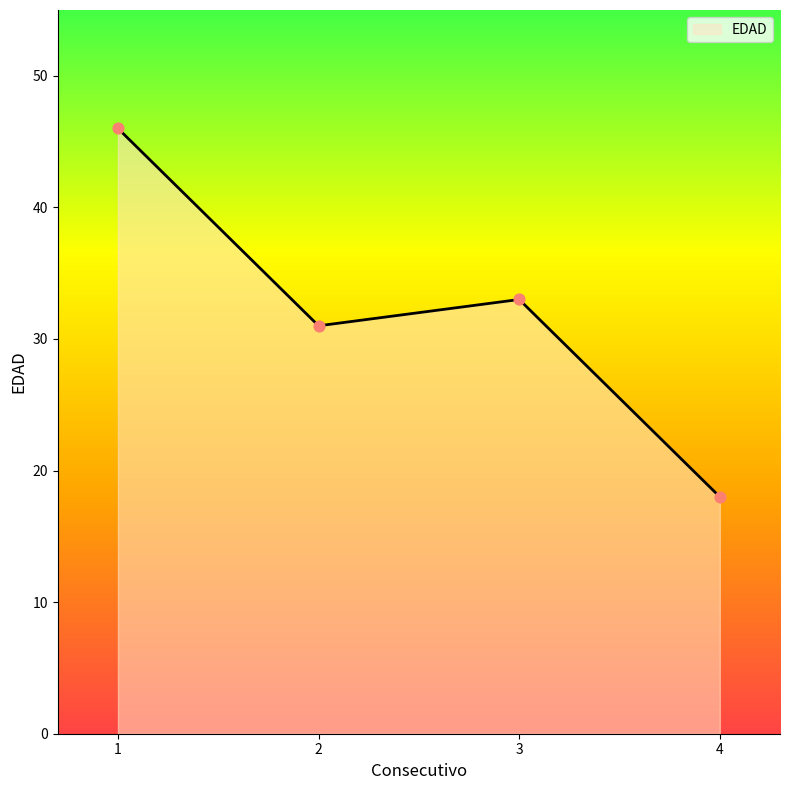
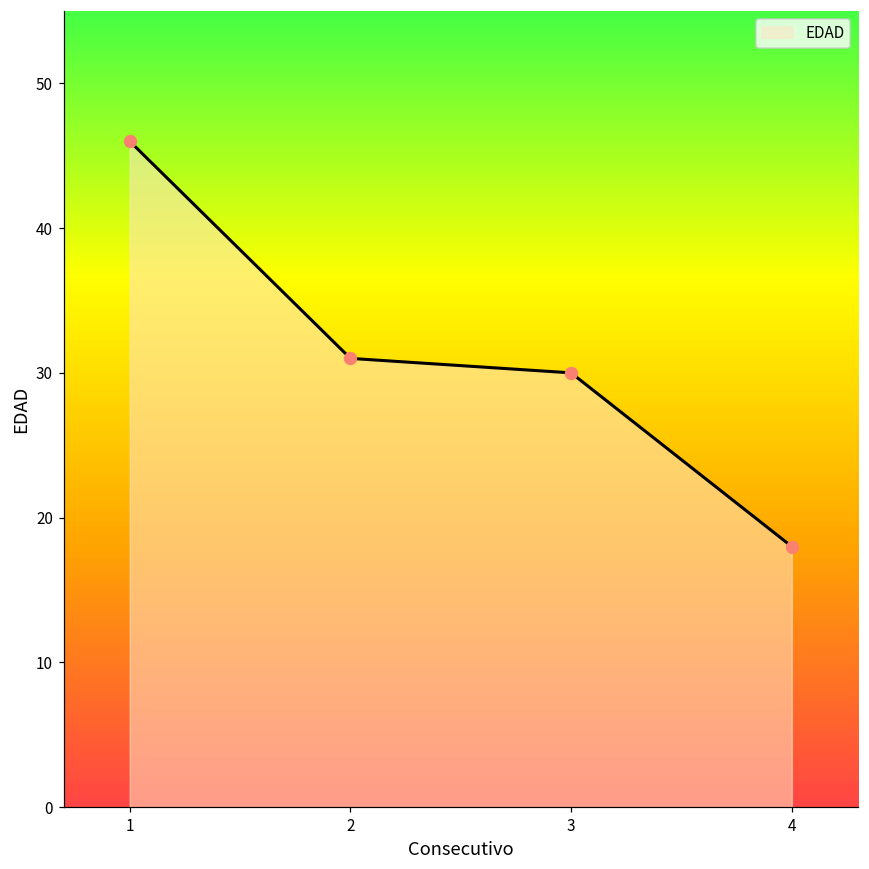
  {
    "1": 46,
    "2": 31,
-   "3": 33,
+   "3": 30,
    "4": 18
  }
